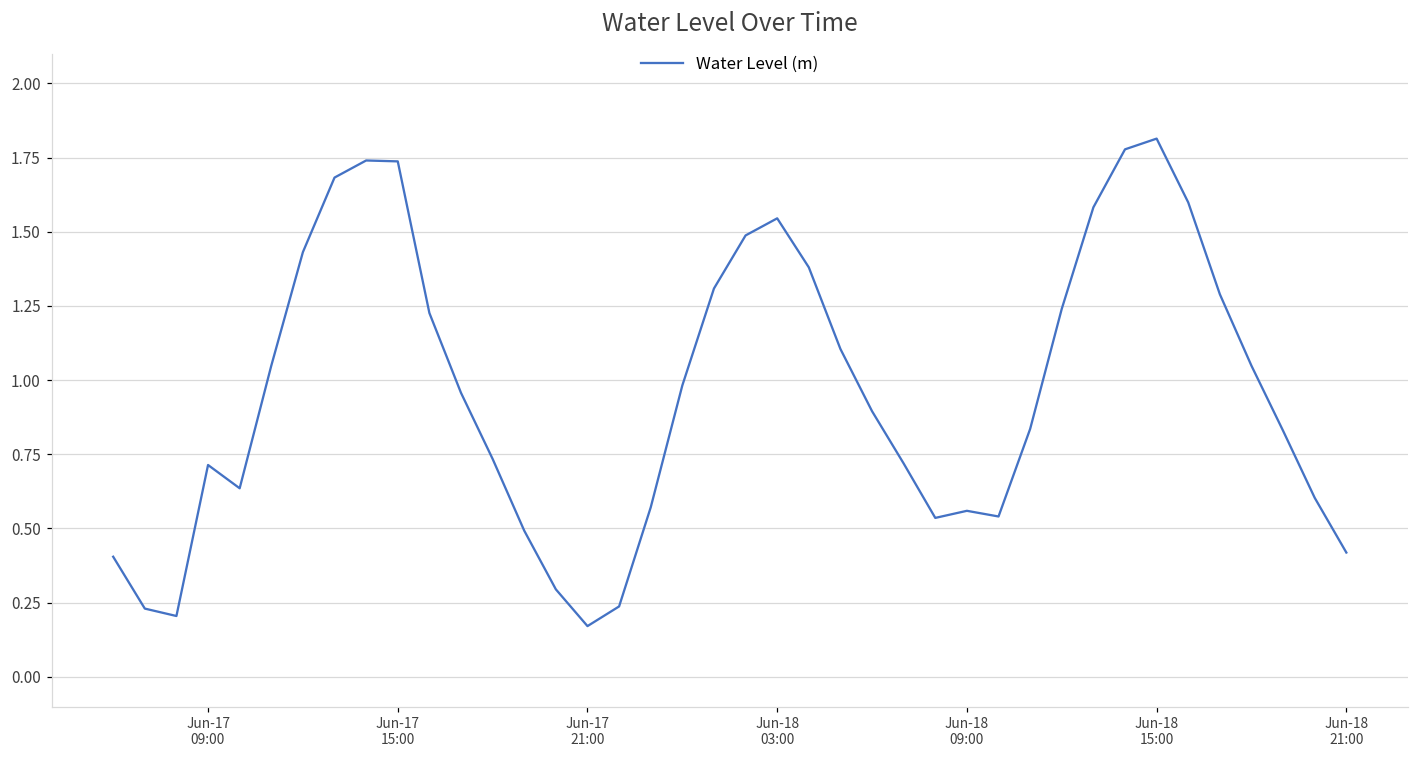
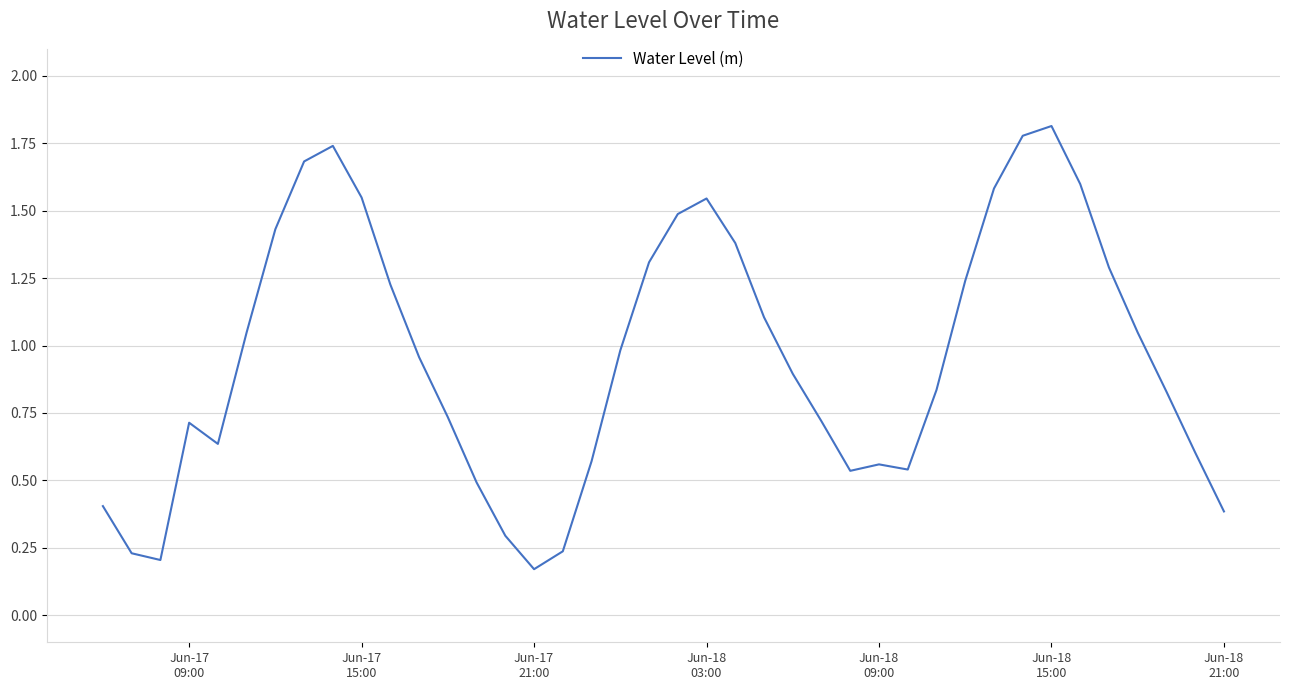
  {
    "Jun-17 09:00": 0.71,
-   "Jun-17 15:00": 1.74,
+   "Jun-17 15:00": 1.55,
    "Jun-17 21:00": 0.17,
    "Jun-18 03:00": 1.55,
    "Jun-18 09:00": 0.56,
    "Jun-18 15:00": 1.81,
-   "Jun-18 21:00": 0.42
+   "Jun-18 21:00": 0.39
  }
